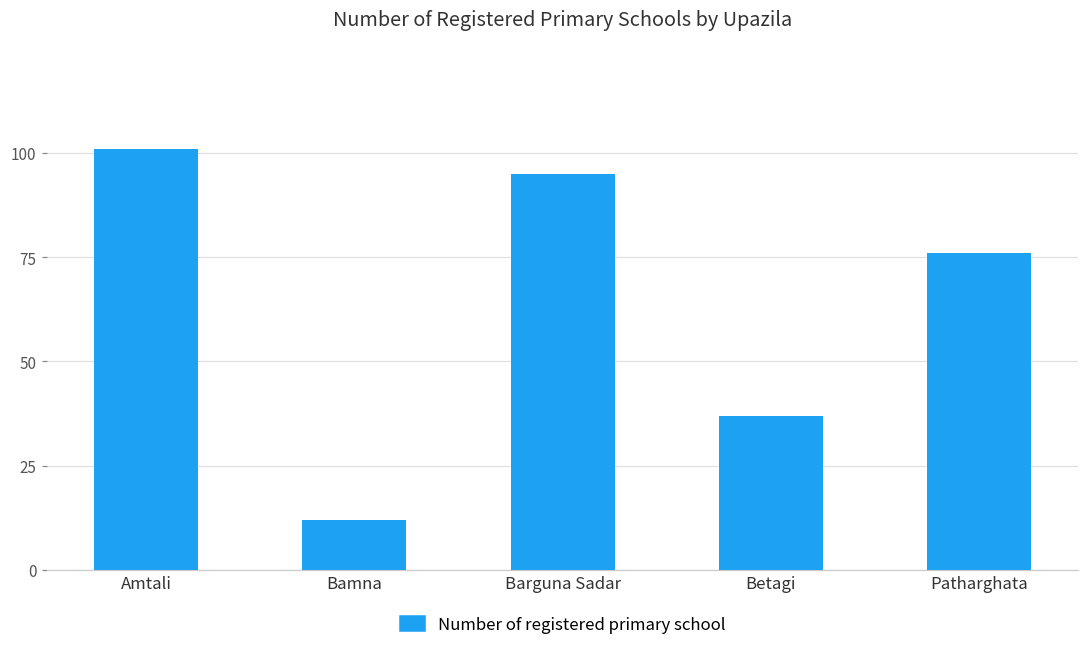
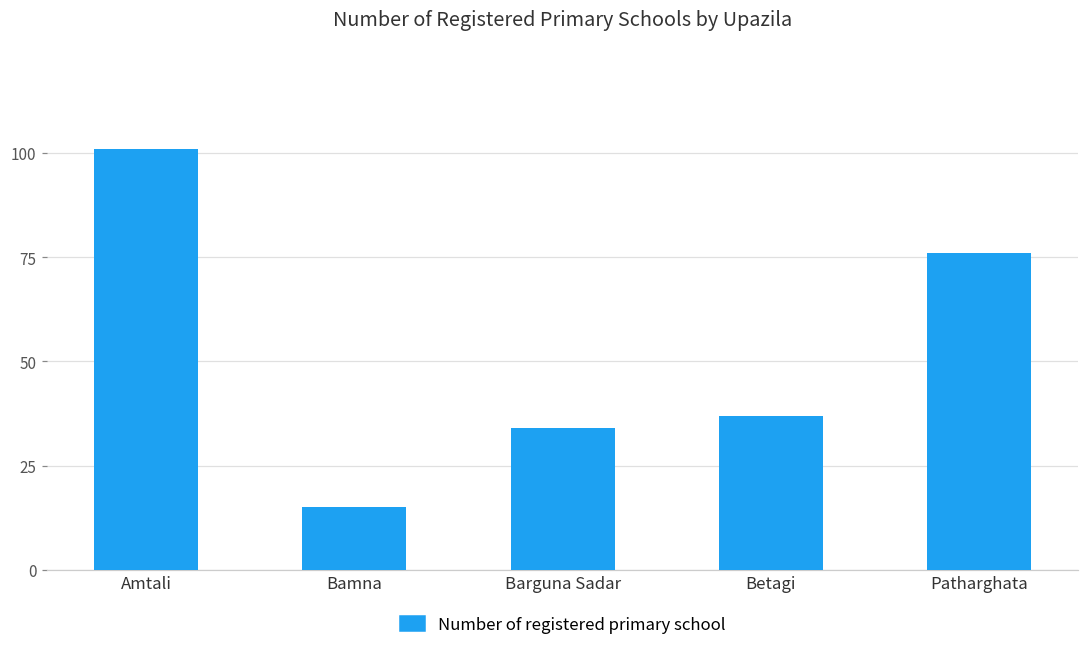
  {
    "Amtali": 101,
-   "Bamna": 12,
-   "Barguna Sadar": 95,
+   "Bamna": 15,
+   "Barguna Sadar": 34,
    "Betagi": 37,
    "Patharghata": 76
  }
